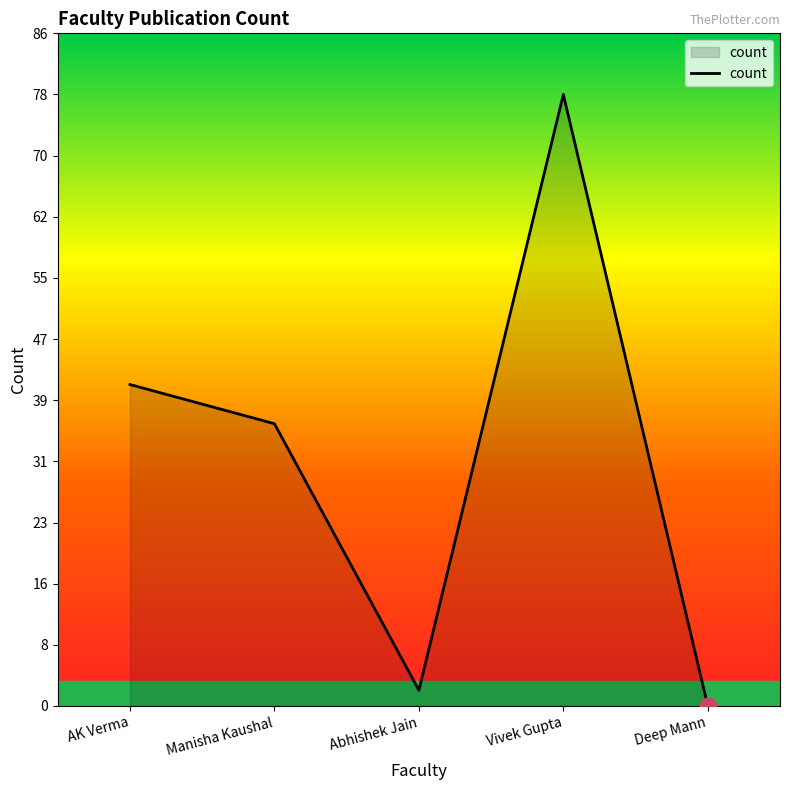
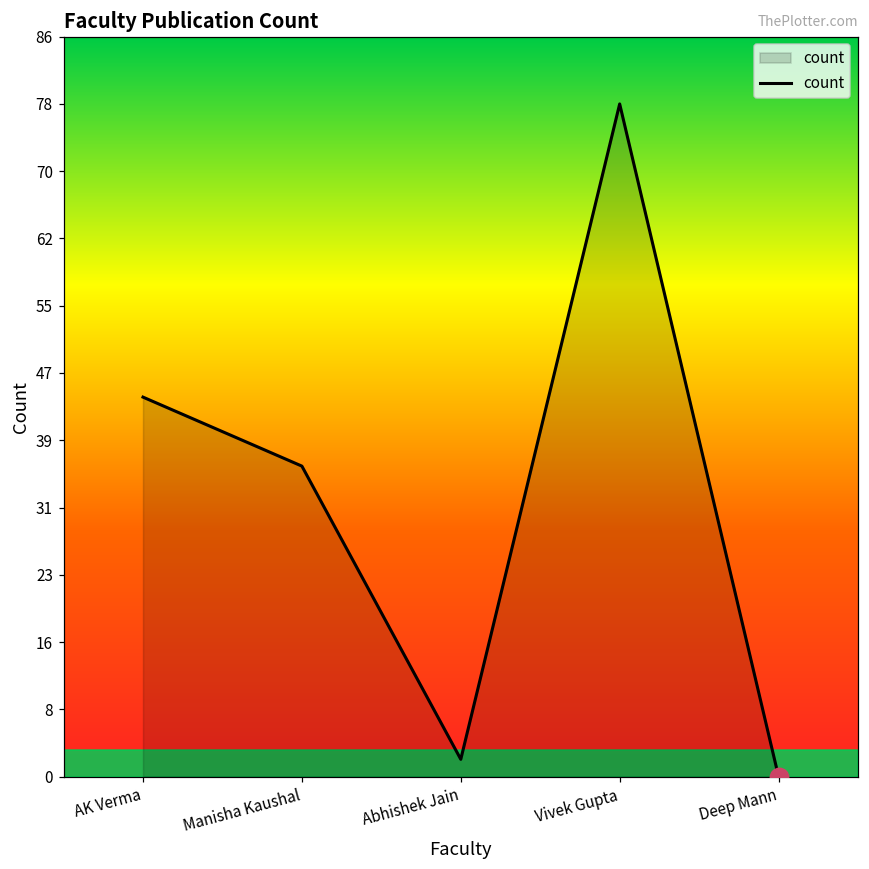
  {
    "count": {
-     "AK Verma": 41,
+     "AK Verma": 44,
      "Manisha Kaushal": 36,
      "Vivek Gupta": 78
    }
  }
